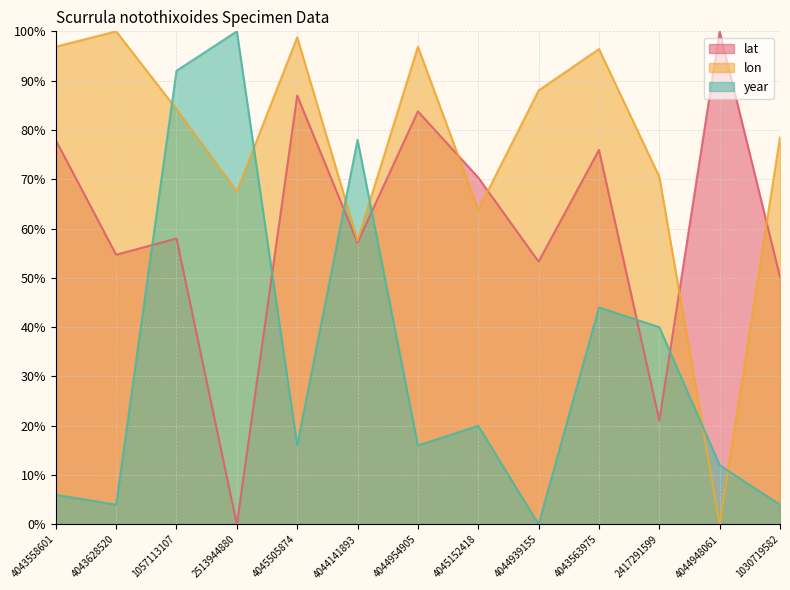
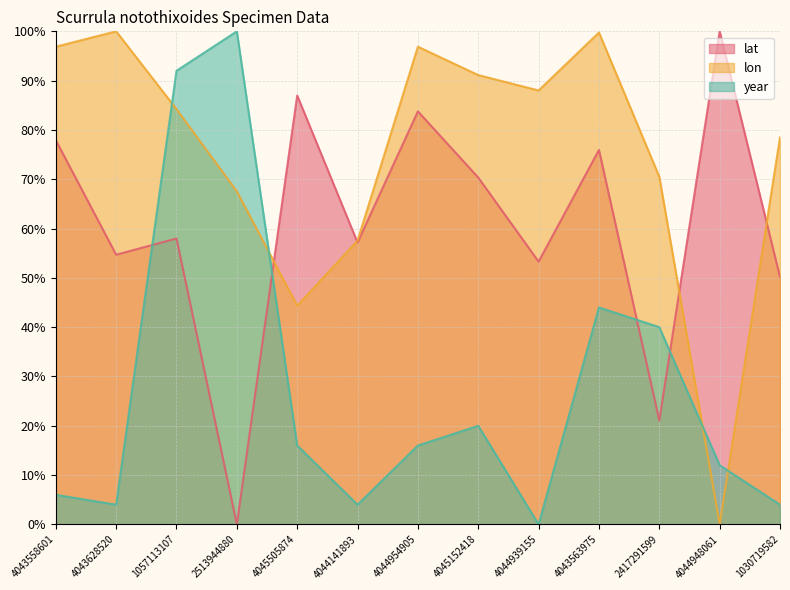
  {
    "lat": {
      "4043558601": "78%",
      "4043628520": "55%",
      "1057113107": "58%",
      "2513944880": "0%",
      "4045505874": "87%",
      "4044954905": "84%",
      "4045152418": "70%",
      "4044939155": "53%",
      "4043563975": "76%",
      "2417291599": "21%",
      "4044948061": "100%",
      "1030719582": "50%"
    },
    "lon": {
      "4043558601": "97%",
      "4043628520": "100%",
      "1057113107": "84%",
      "2513944880": "68%",
-     "4045505874": "99%",
+     "4045505874": "44%",
      "4044954905": "97%",
-     "4045152418": "64%",
+     "4045152418": "91%",
      "4044939155": "88%",
-     "4043563975": "96%",
+     "4043563975": "100%",
      "2417291599": "71%",
      "4044948061": "0%",
      "1030719582": "79%"
    },
    "year": {
      "4043558601": "6%",
      "4043628520": "4%",
      "1057113107": "92%",
      "2513944880": "100%",
      "4045505874": "16%",
-     "4044141893": "78%",
+     "4044141893": "4%",
      "4044954905": "16%",
      "4045152418": "20%",
      "4044939155": "0%",
      "4043563975": "44%",
      "2417291599": "40%",
      "4044948061": "12%",
      "1030719582": "4%"
    }
  }
